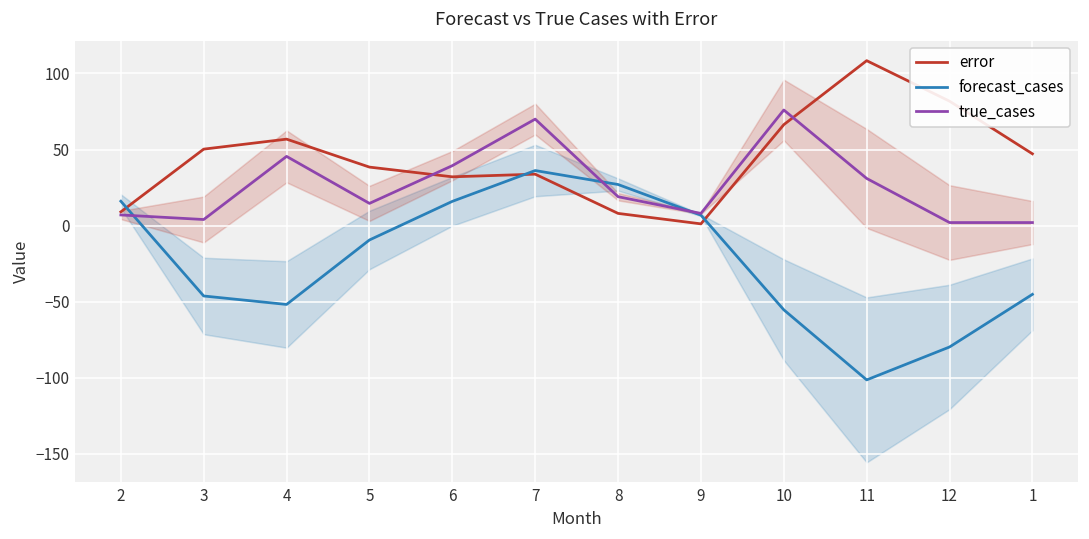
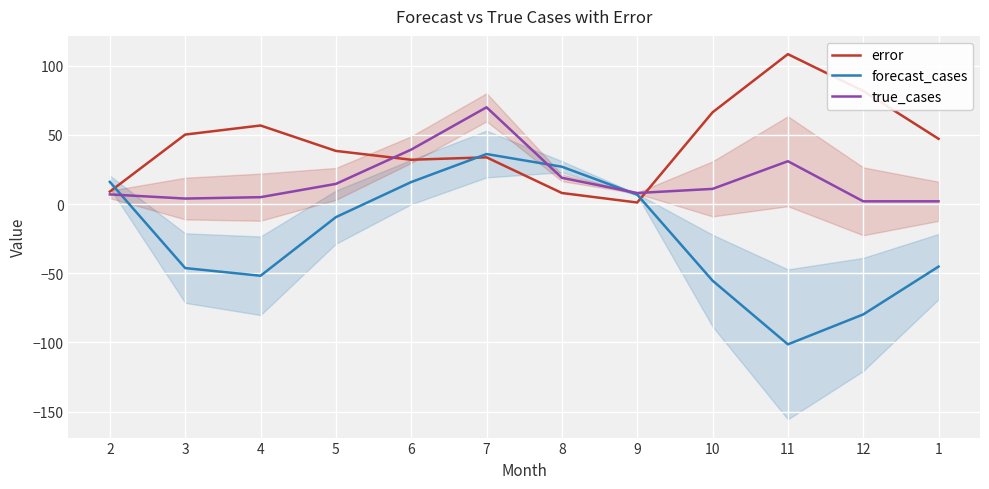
  {
    "true_cases": {
      "2": 7,
      "3": 4,
-     "4": 46,
+     "4": 5,
      "5": 15,
      "6": 39,
      "7": 70,
      "8": 19,
-     "10": 76,
+     "10": 11,
      "11": 31,
      "12": 2,
      "1": 2
    }
  }
